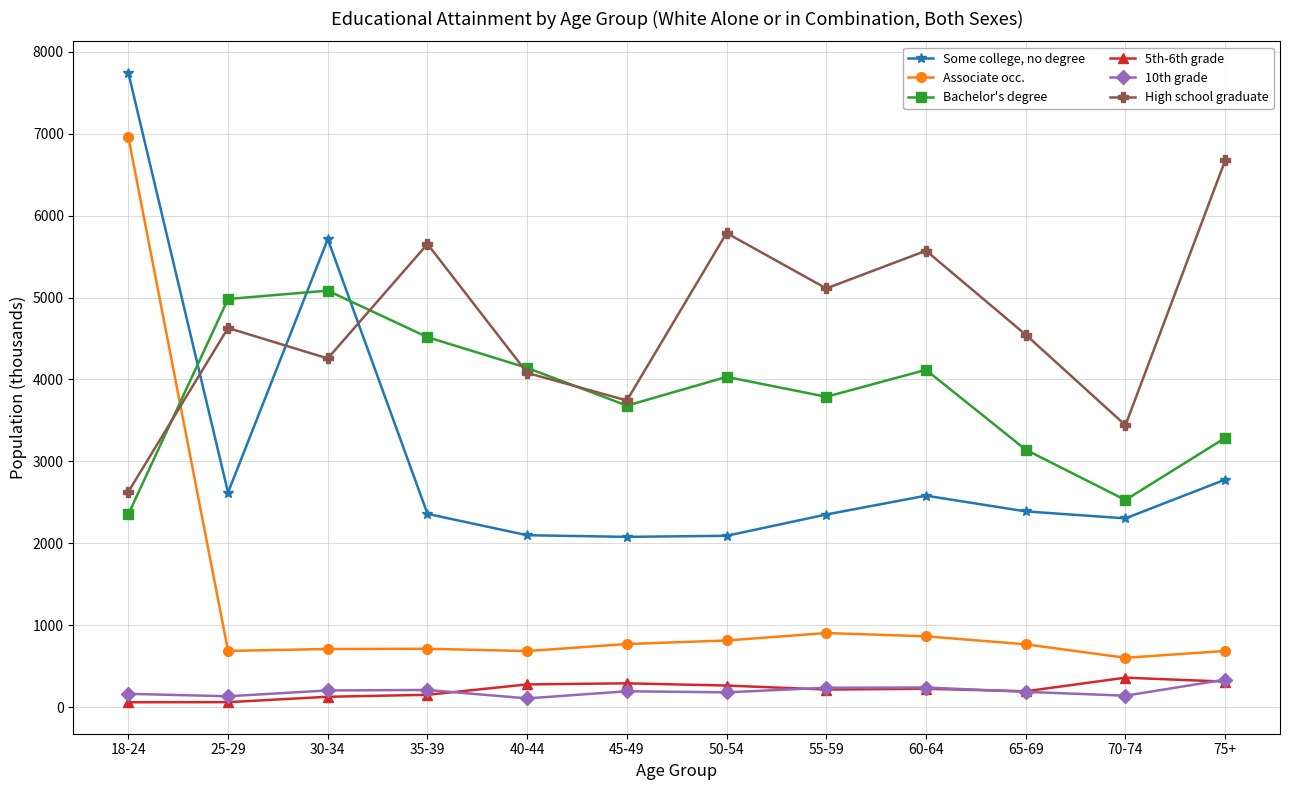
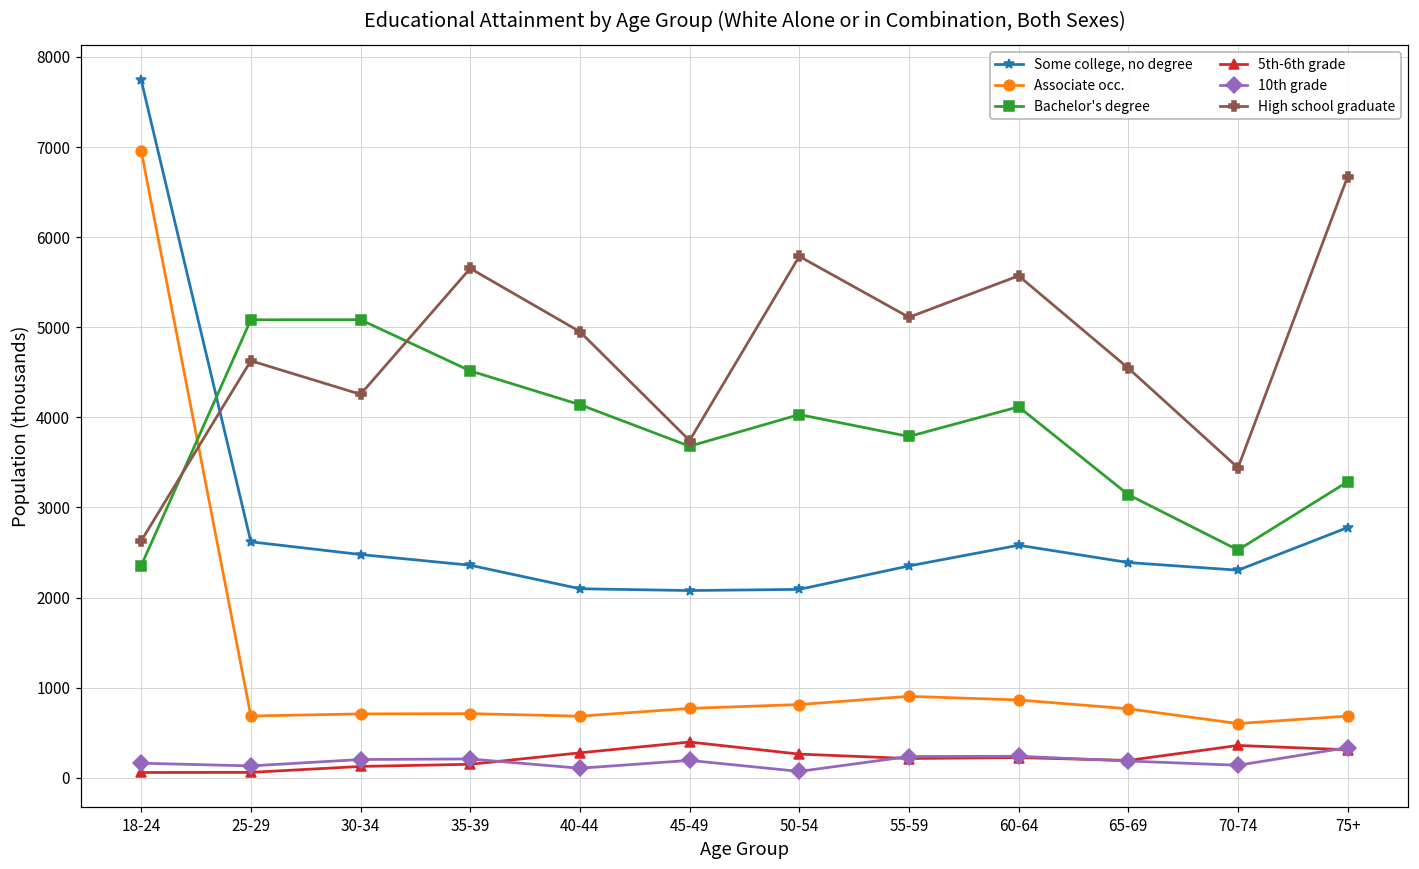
  {
    "Some college, no degree": {
      "18-24": 7700,
      "25-29": 2600,
-     "30-34": 5700,
+     "30-34": 2500,
      "35-39": 2400,
      "40-44": 2100,
      "45-49": 2100,
      "50-54": 2100,
      "55-59": 2400,
      "60-64": 2600,
      "65-69": 2400,
      "70-74": 2300,
      "75+": 2800
    },
    "Associate occ.": {
      "18-24": 7000,
      "25-29": 700,
      "30-34": 700,
      "35-39": 700,
      "40-44": 700,
      "45-49": 800,
      "50-54": 800,
      "55-59": 900,
      "60-64": 900,
      "65-69": 800,
      "70-74": 600,
      "75+": 700
    },
    "Bachelor's degree": {
      "18-24": 2400,
-     "25-29": 5000,
+     "25-29": 5100,
      "30-34": 5100,
      "35-39": 4500,
      "40-44": 4100,
      "45-49": 3700,
      "50-54": 4000,
      "55-59": 3800,
      "60-64": 4100,
      "65-69": 3100,
      "70-74": 2500,
      "75+": 3300
    },
    "5th-6th grade": {
      "18-24": 100,
      "25-29": 100,
      "30-34": 100,
      "35-39": 200,
      "40-44": 300,
-     "45-49": 300,
+     "45-49": 400,
      "50-54": 300,
      "70-74": 400
    },
    "10th grade": {
      "18-24": 200,
      "25-29": 100,
      "30-34": 200,
      "35-39": 200,
      "40-44": 100,
      "45-49": 200,
-     "50-54": 200,
+     "50-54": 100,
      "70-74": 100
    },
    "High school graduate": {
      "18-24": 2600,
      "25-29": 4600,
      "30-34": 4300,
      "35-39": 5700,
-     "40-44": 4100,
+     "40-44": 5000,
      "45-49": 3700,
      "50-54": 5800,
      "55-59": 5100,
      "60-64": 5600,
      "65-69": 4500,
      "70-74": 3400,
      "75+": 6700
    }
  }
